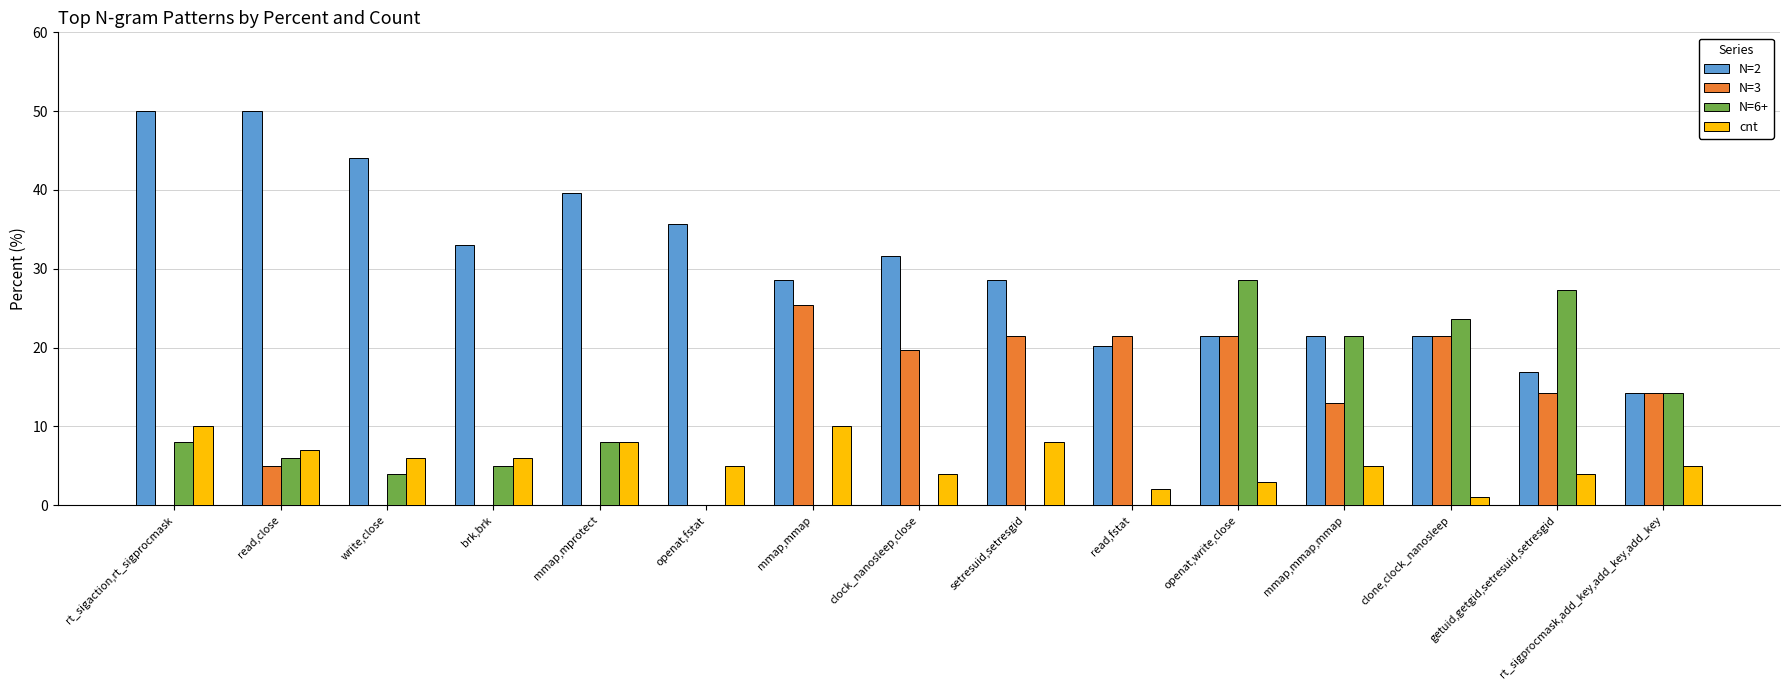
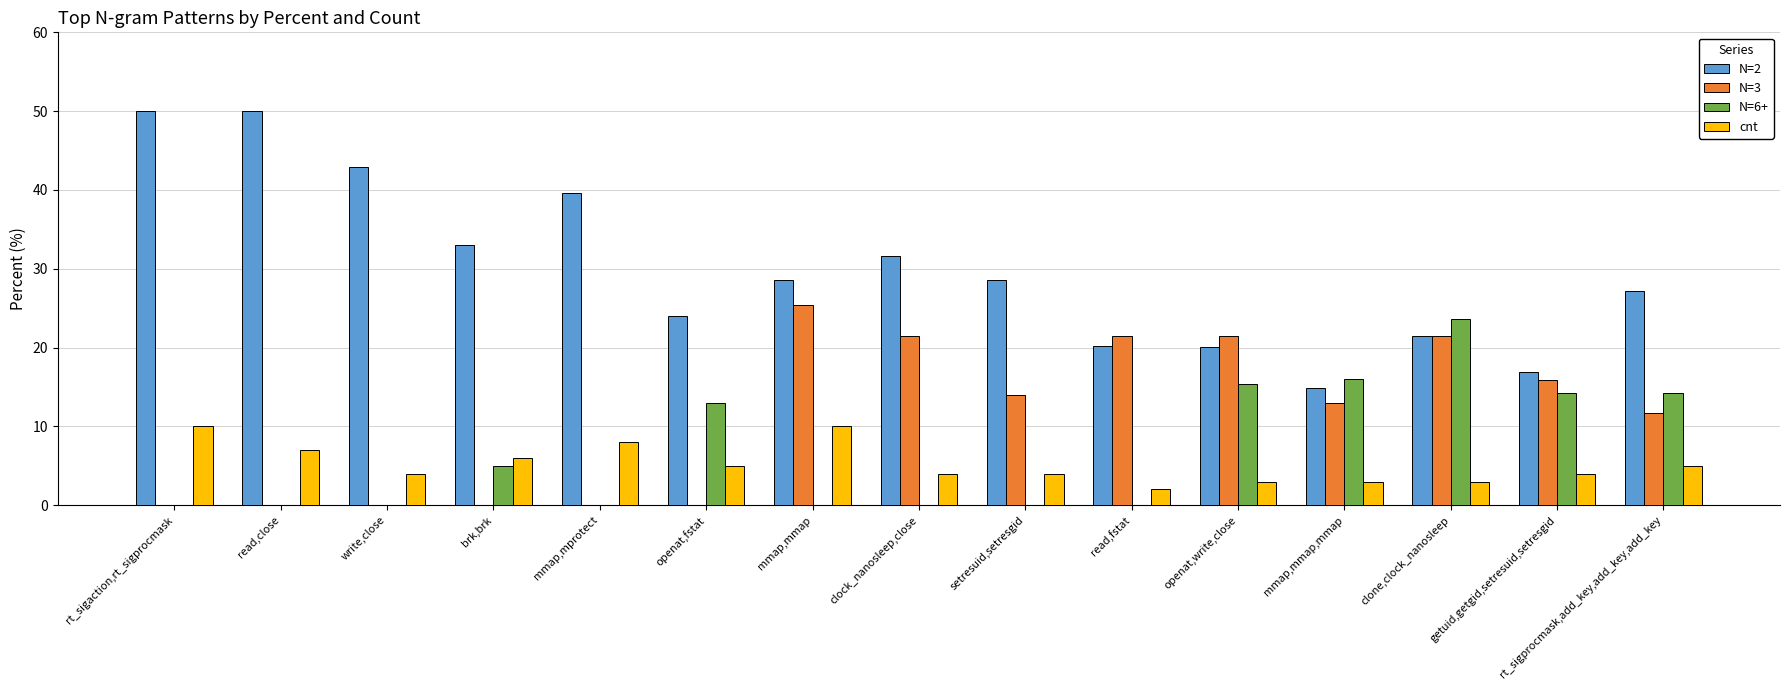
  {
    "N=2": {
      "rt_sigaction,rt_sigprocmask": 50,
      "read,close": 50,
-     "write,close": 44,
+     "write,close": 43,
      "brk,brk": 33,
      "mmap,mprotect": 40,
-     "openat,fstat": 36,
+     "openat,fstat": 24,
      "mmap,mmap": 29,
      "clock_nanosleep,close": 32,
      "setresuid,setresgid": 29,
      "read,fstat": 20,
-     "openat,write,close": 21,
-     "mmap,mmap,mmap": 21,
+     "openat,write,close": 20,
+     "mmap,mmap,mmap": 15,
      "clone,clock_nanosleep": 21,
      "getuid,getgid,setresuid,setresgid": 17,
-     "rt_sigprocmask,add_key,add_key,add_key": 14
+     "rt_sigprocmask,add_key,add_key,add_key": 27
    },
    "N=3": {
      "rt_sigaction,rt_sigprocmask": 0,
-     "read,close": 5,
+     "read,close": 0,
      "write,close": 0,
      "brk,brk": 0,
      "mmap,mprotect": 0,
      "openat,fstat": 0,
      "mmap,mmap": 25,
-     "clock_nanosleep,close": 20,
-     "setresuid,setresgid": 21,
+     "clock_nanosleep,close": 21,
+     "setresuid,setresgid": 14,
      "read,fstat": 21,
      "openat,write,close": 21,
      "mmap,mmap,mmap": 13,
      "clone,clock_nanosleep": 21,
-     "getuid,getgid,setresuid,setresgid": 14,
-     "rt_sigprocmask,add_key,add_key,add_key": 14
+     "getuid,getgid,setresuid,setresgid": 16,
+     "rt_sigprocmask,add_key,add_key,add_key": 12
    },
    "N=6+": {
-     "rt_sigaction,rt_sigprocmask": 8,
-     "read,close": 6,
-     "write,close": 4,
+     "rt_sigaction,rt_sigprocmask": 0,
+     "read,close": 0,
+     "write,close": 0,
      "brk,brk": 5,
-     "mmap,mprotect": 8,
-     "openat,fstat": 0,
+     "mmap,mprotect": 0,
+     "openat,fstat": 13,
      "mmap,mmap": 0,
      "clock_nanosleep,close": 0,
      "setresuid,setresgid": 0,
      "read,fstat": 0,
-     "openat,write,close": 29,
-     "mmap,mmap,mmap": 21,
+     "openat,write,close": 15,
+     "mmap,mmap,mmap": 16,
      "clone,clock_nanosleep": 24,
-     "getuid,getgid,setresuid,setresgid": 27,
+     "getuid,getgid,setresuid,setresgid": 14,
      "rt_sigprocmask,add_key,add_key,add_key": 14
    },
    "cnt": {
      "rt_sigaction,rt_sigprocmask": 10,
      "read,close": 7,
-     "write,close": 6,
+     "write,close": 4,
      "brk,brk": 6,
      "mmap,mprotect": 8,
      "openat,fstat": 5,
      "mmap,mmap": 10,
      "clock_nanosleep,close": 4,
-     "setresuid,setresgid": 8,
+     "setresuid,setresgid": 4,
      "read,fstat": 2,
      "openat,write,close": 3,
-     "mmap,mmap,mmap": 5,
-     "clone,clock_nanosleep": 1,
+     "mmap,mmap,mmap": 3,
+     "clone,clock_nanosleep": 3,
      "getuid,getgid,setresuid,setresgid": 4,
      "rt_sigprocmask,add_key,add_key,add_key": 5
    }
  }
